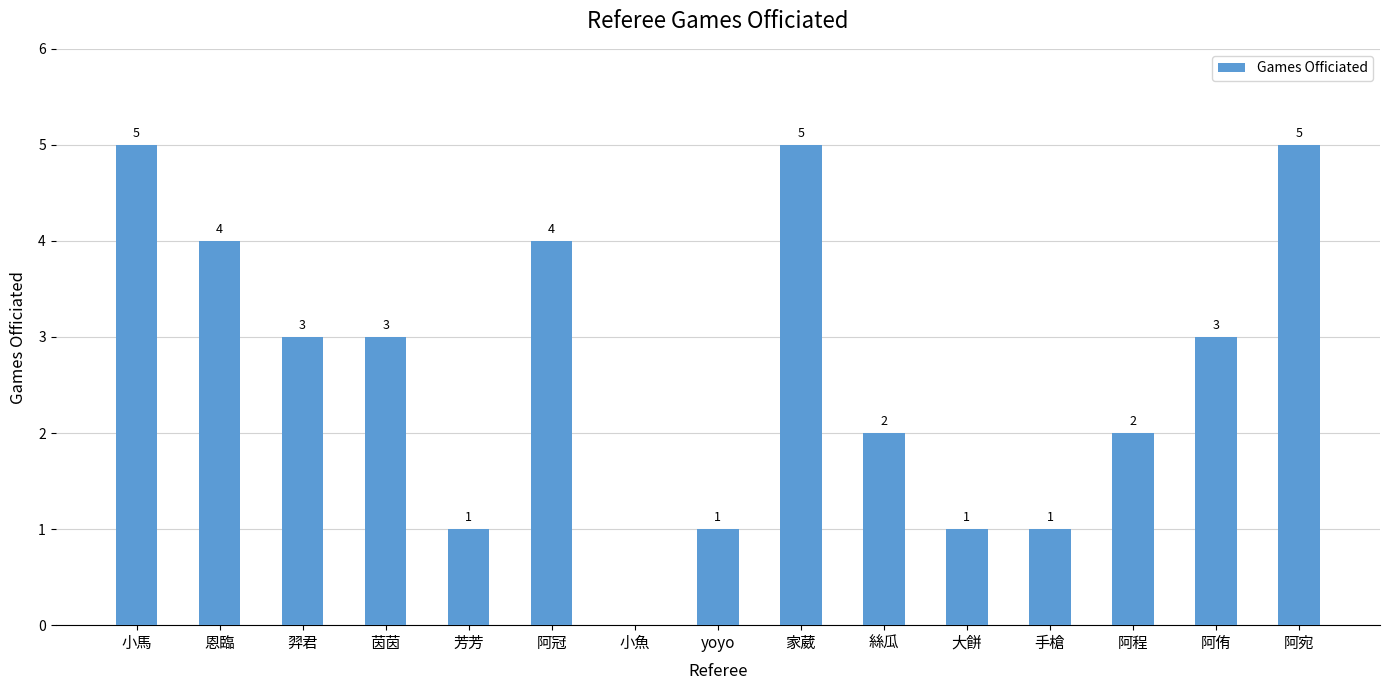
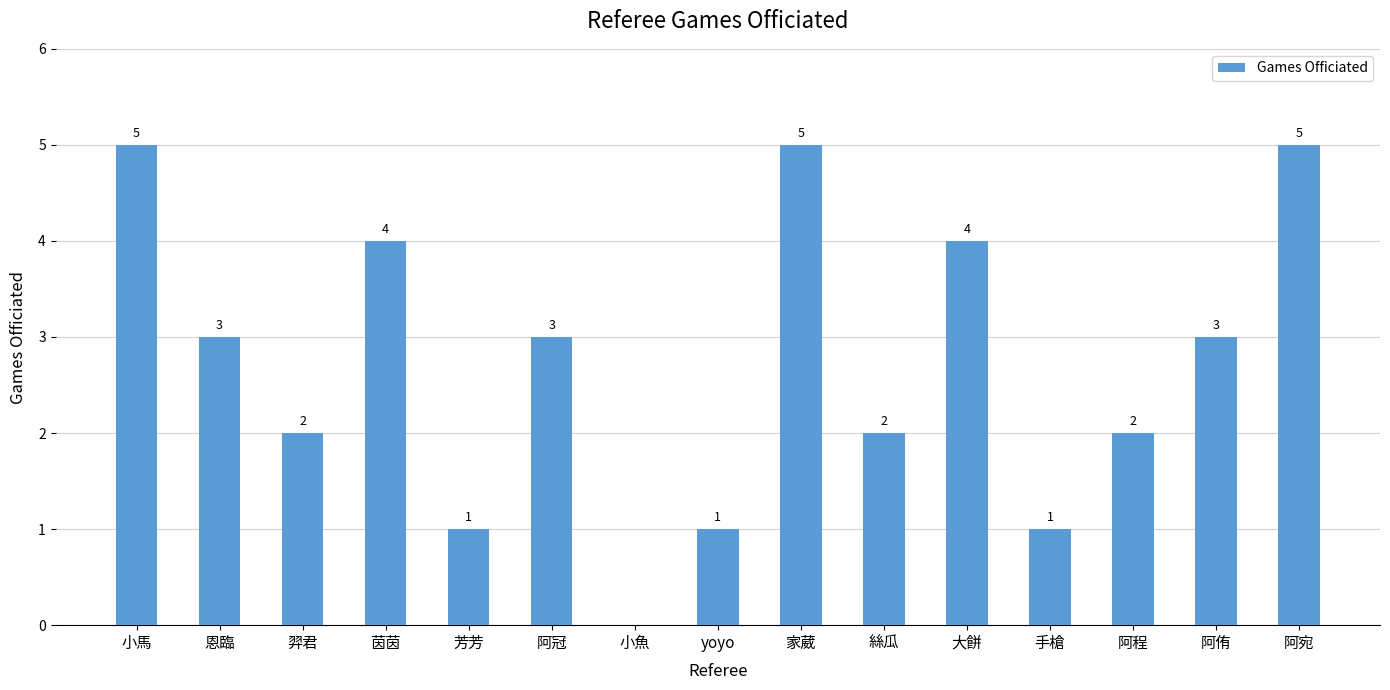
  {
    "小馬": 5,
-   "恩臨": 4,
-   "羿君": 3,
-   "茵茵": 3,
+   "恩臨": 3,
+   "羿君": 2,
+   "茵茵": 4,
    "芳芳": 1,
-   "阿冠": 4,
+   "阿冠": 3,
    "yoyo": 1,
    "家葳": 5,
    "絲瓜": 2,
-   "大餅": 1,
+   "大餅": 4,
    "手槍": 1,
    "阿程": 2,
    "阿侑": 3,
    "阿宛": 5
  }
